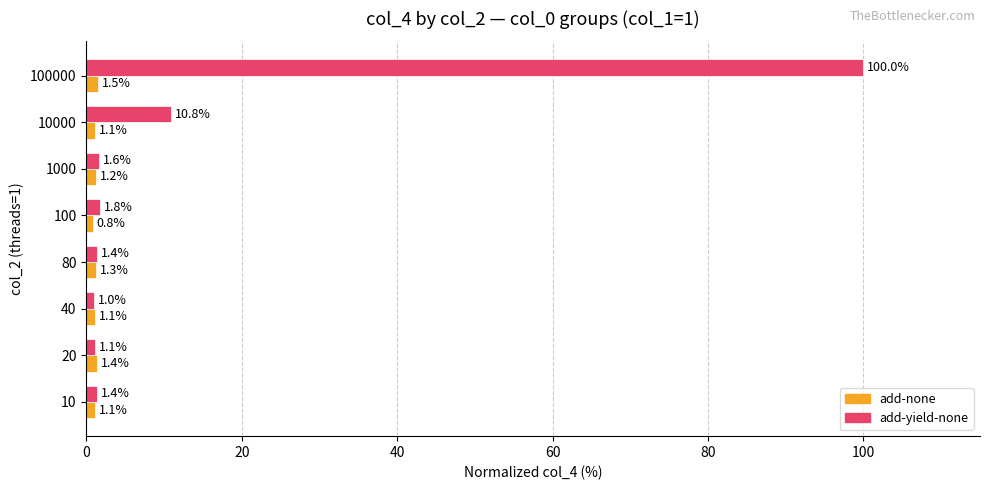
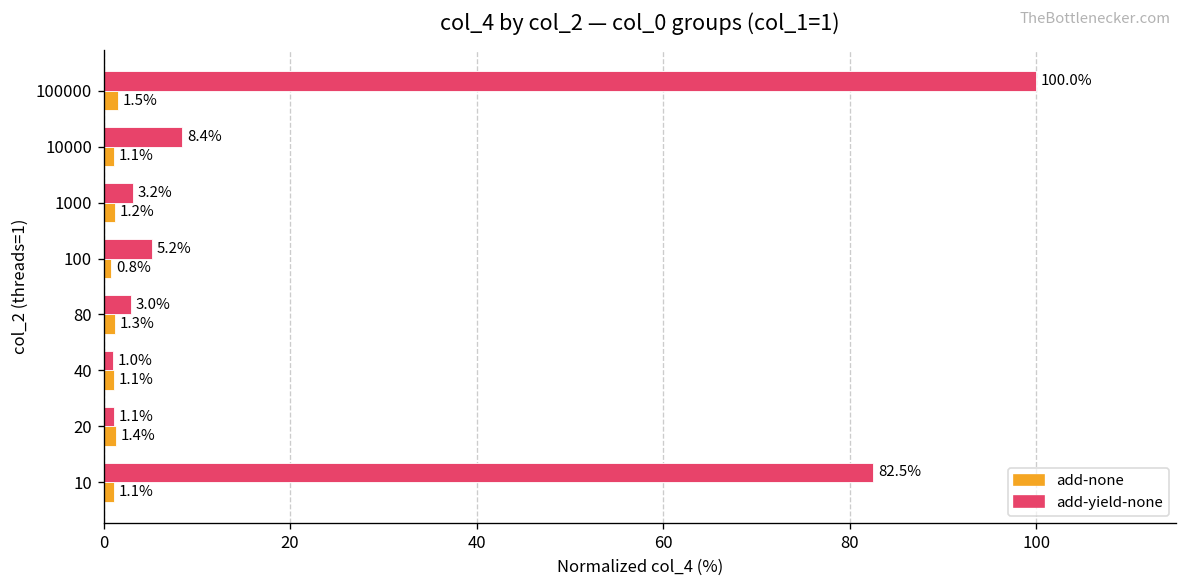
  {
    "add-none": {
      "100000": "1.5%",
      "10000": "1.1%",
      "1000": "1.2%",
      "100": "0.8%",
      "80": "1.3%",
      "40": "1.1%",
      "20": "1.4%",
      "10": "1.1%"
    },
    "add-yield-none": {
      "100000": "100.0%",
-     "10000": "10.8%",
-     "1000": "1.6%",
-     "100": "1.8%",
-     "80": "1.4%",
+     "10000": "8.4%",
+     "1000": "3.2%",
+     "100": "5.2%",
+     "80": "3.0%",
      "40": "1.0%",
      "20": "1.1%",
-     "10": "1.4%"
+     "10": "82.5%"
    }
  }
